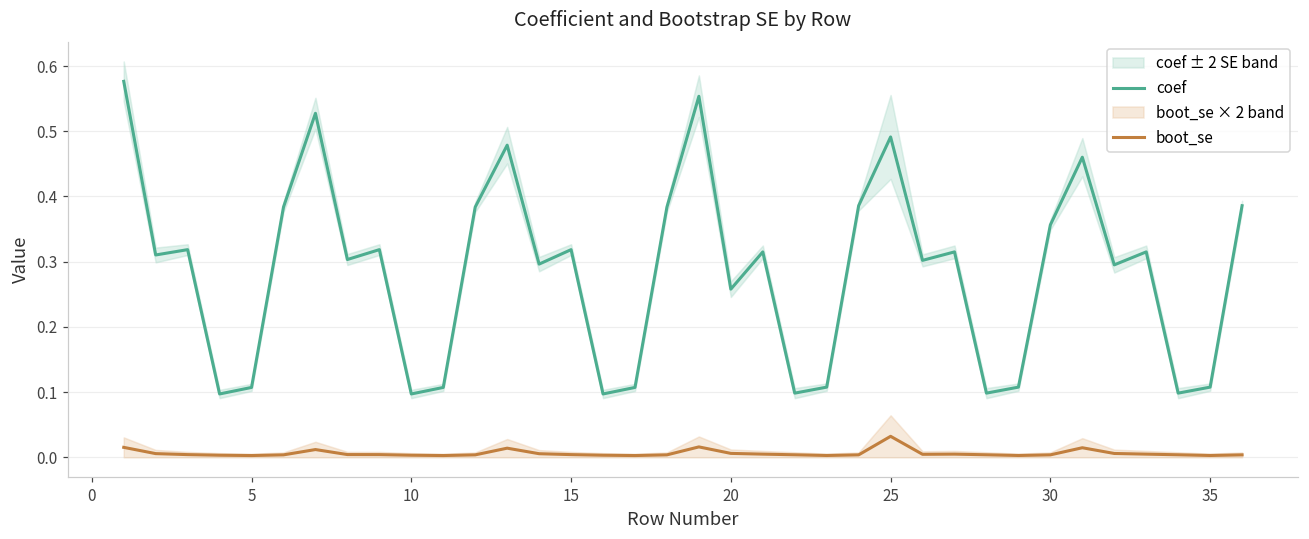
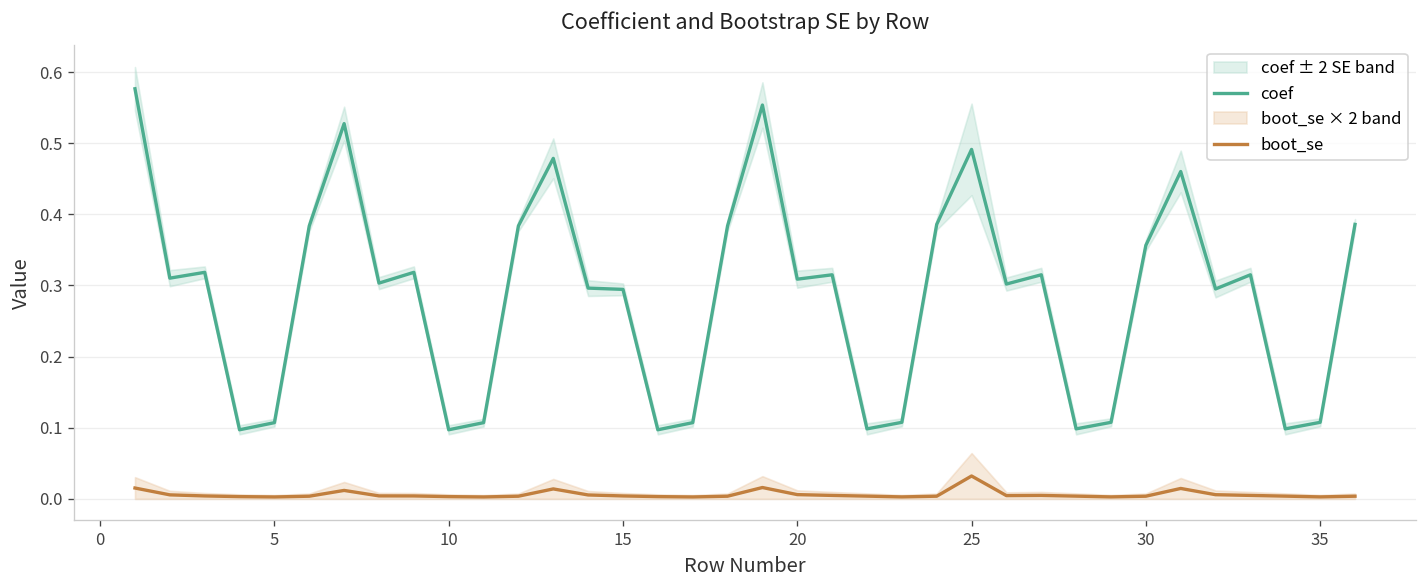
  {
    "coef": {
      "5": 0.11,
      "10": 0.10,
-     "15": 0.32,
-     "20": 0.26,
+     "15": 0.29,
+     "20": 0.31,
      "25": 0.49,
      "30": 0.36,
      "35": 0.11
    },
    "boot_se": {
      "20": 0.01,
      "25": 0.03
    }
  }
